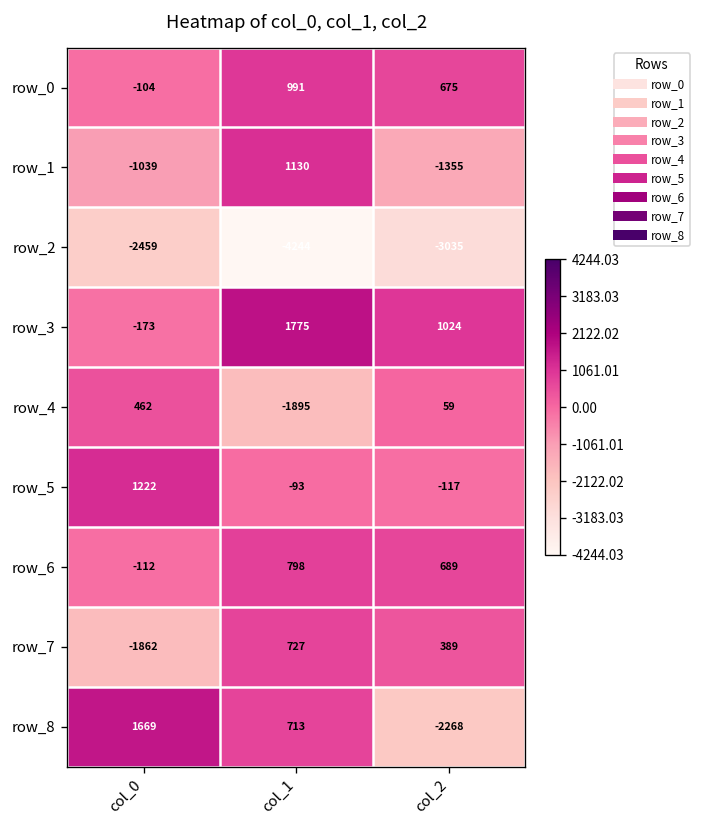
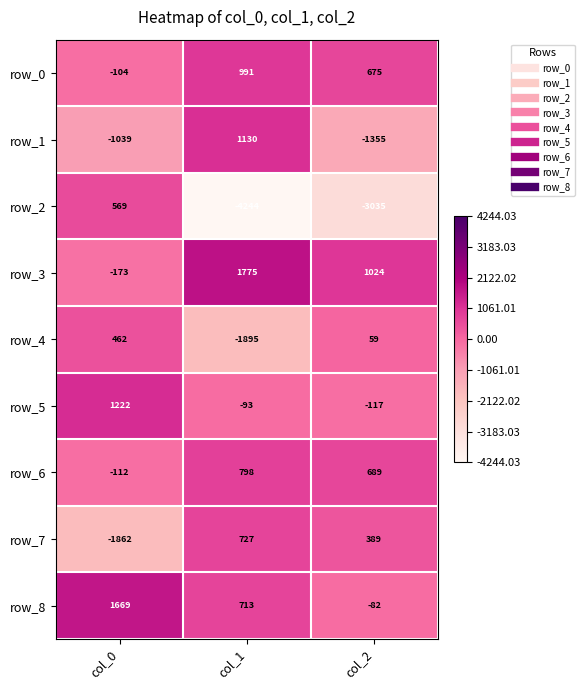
  {
    "row_0": {
      "col_0": -104,
      "col_1": 991,
      "col_2": 675
    },
    "row_1": {
      "col_0": -1039,
      "col_1": 1130,
      "col_2": -1355
    },
    "row_2": {
-     "col_0": -2459
+     "col_0": 569
    },
    "row_3": {
      "col_0": -173,
      "col_1": 1775,
      "col_2": 1024
    },
    "row_4": {
      "col_0": 462,
      "col_1": -1895,
      "col_2": 59
    },
    "row_5": {
      "col_0": 1222,
      "col_1": -93,
      "col_2": -117
    },
    "row_6": {
      "col_0": -112,
      "col_1": 798,
      "col_2": 689
    },
    "row_7": {
      "col_0": -1862,
      "col_1": 727,
      "col_2": 389
    },
    "row_8": {
      "col_0": 1669,
      "col_1": 713,
-     "col_2": -2268
+     "col_2": -82
    }
  }
